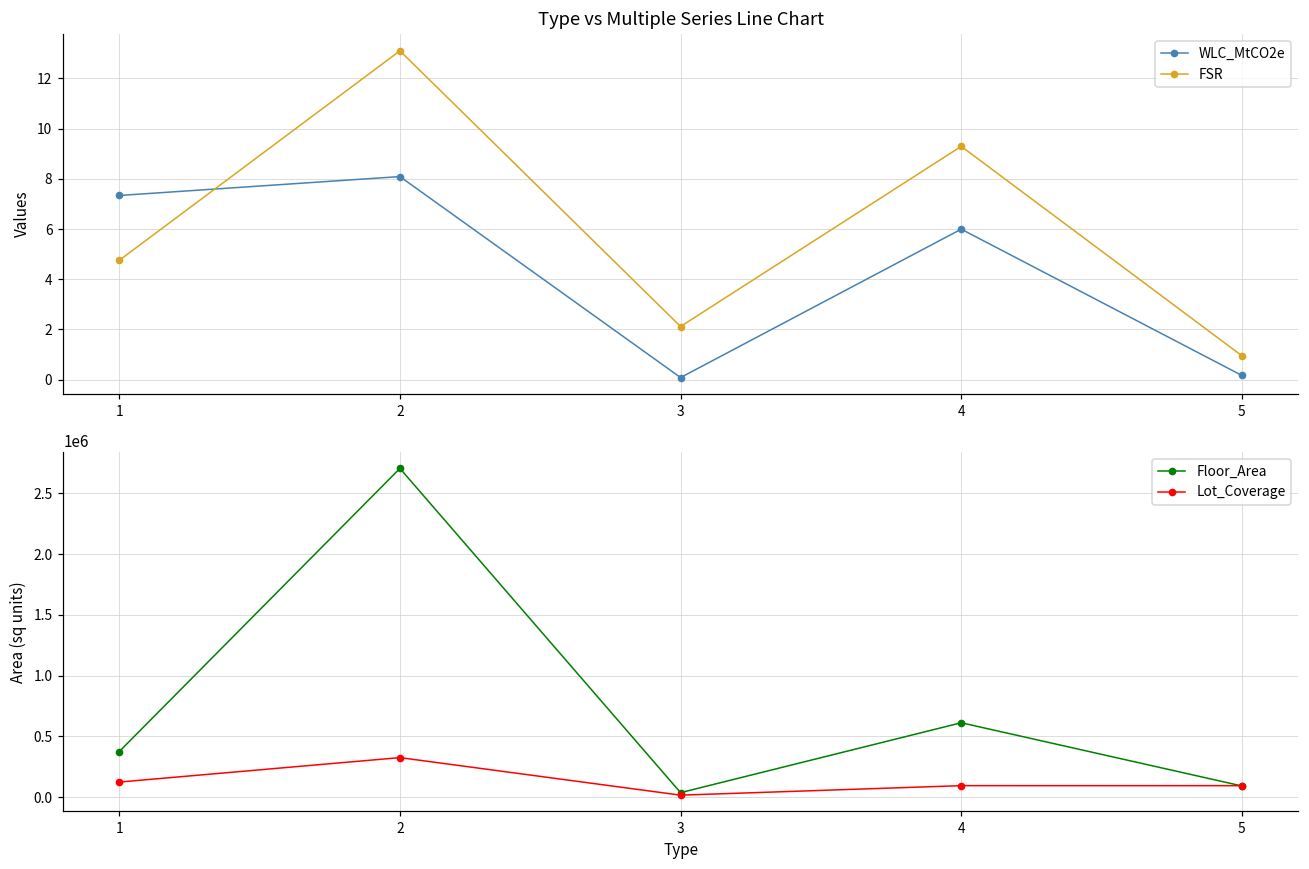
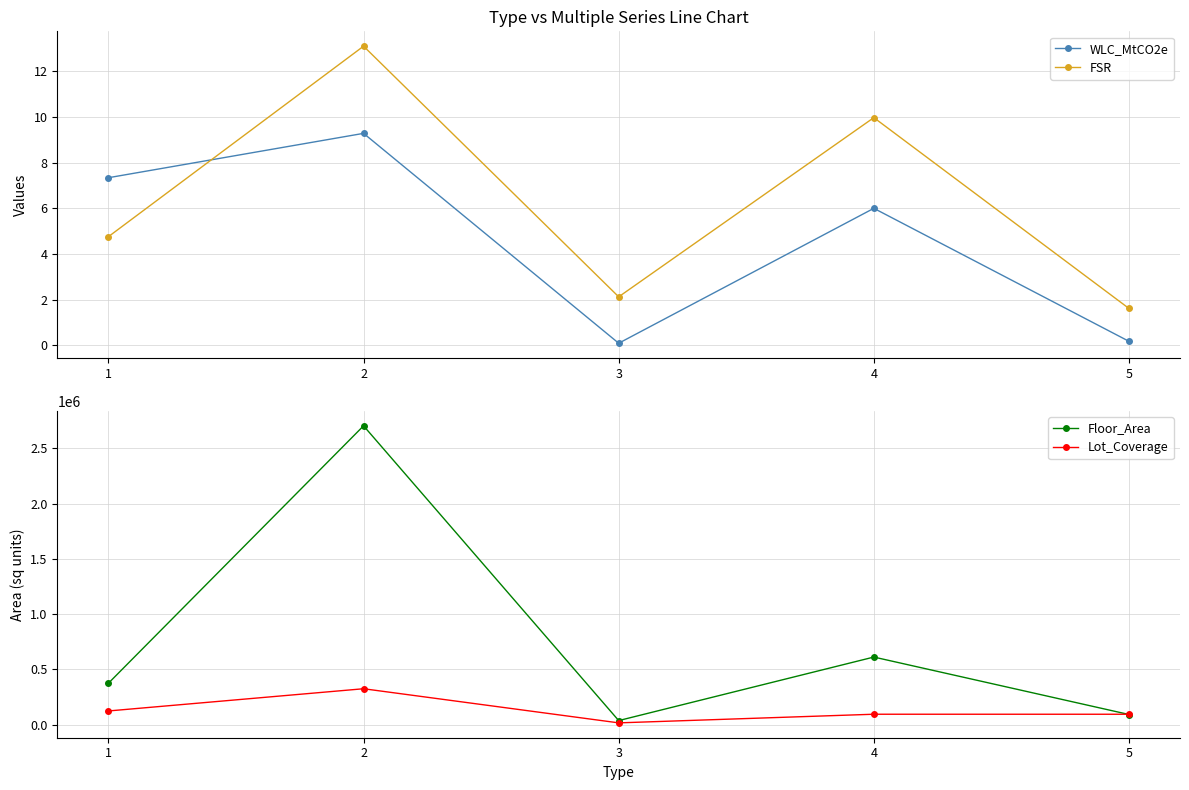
  {
    "Type vs Multiple Series Line Chart": {
      "WLC_MtCO2e": {
        "1": 7.3,
-       "2": 8.1,
+       "2": 9.3,
        "3": 0.1,
        "4": 6.0,
        "5": 0.2
      },
      "FSR": {
        "1": 4.8,
        "2": 13.1,
        "3": 2.1,
-       "4": 9.3,
-       "5": 1.0
+       "4": 10.0,
+       "5": 1.6
      }
    }
  }
